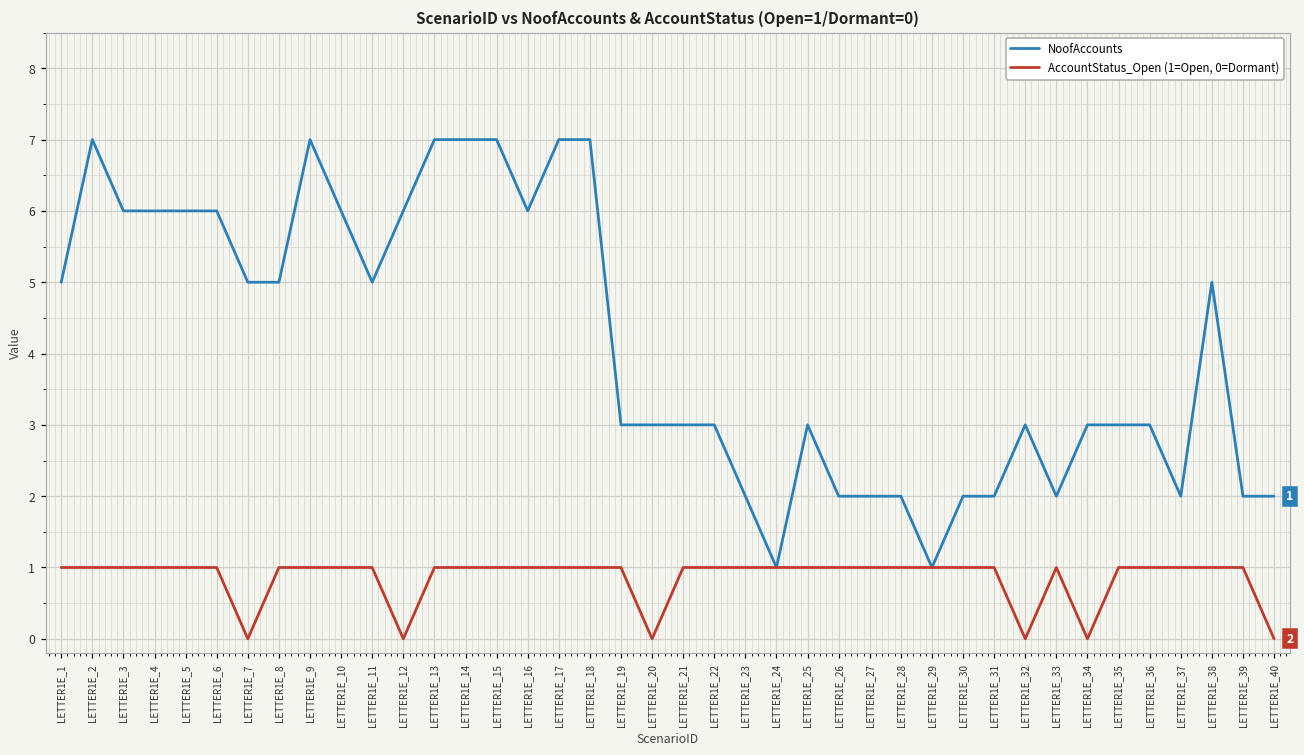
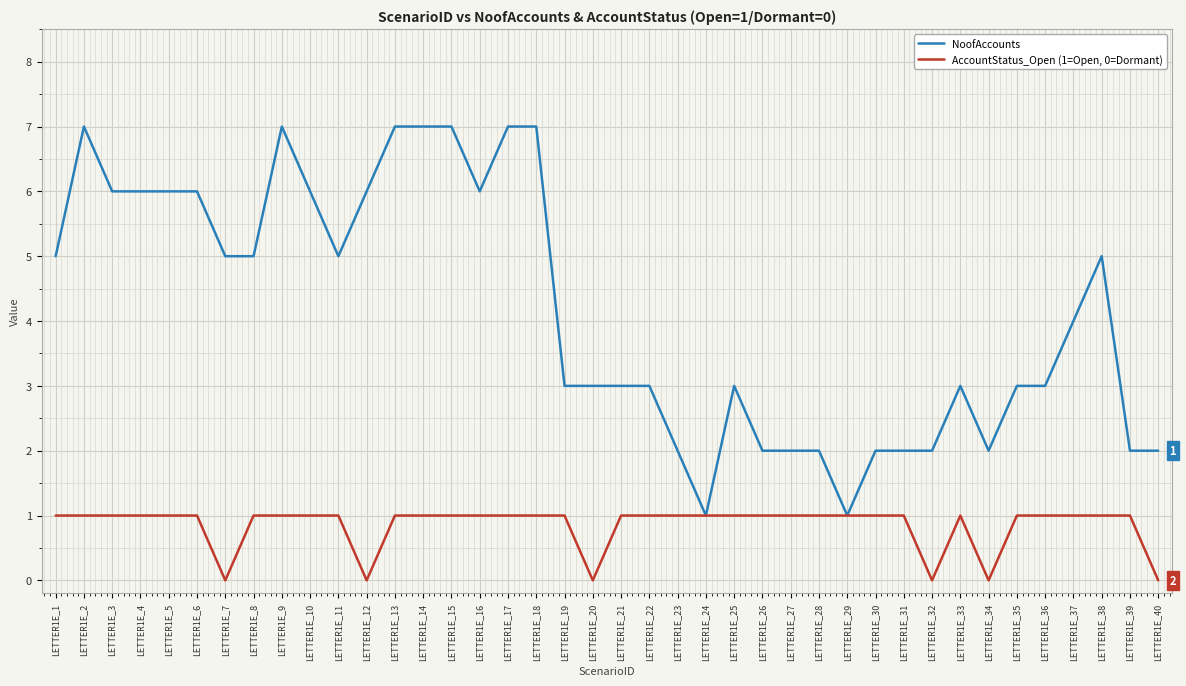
  {
    "NoofAccounts": {
      "LETTER1E_1": 5,
      "LETTER1E_2": 7,
      "LETTER1E_3": 6,
      "LETTER1E_4": 6,
      "LETTER1E_5": 6,
      "LETTER1E_6": 6,
      "LETTER1E_7": 5,
      "LETTER1E_8": 5,
      "LETTER1E_9": 7,
      "LETTER1E_10": 6,
      "LETTER1E_11": 5,
      "LETTER1E_12": 6,
      "LETTER1E_13": 7,
      "LETTER1E_14": 7,
      "LETTER1E_15": 7,
      "LETTER1E_16": 6,
      "LETTER1E_17": 7,
      "LETTER1E_18": 7,
      "LETTER1E_19": 3,
      "LETTER1E_20": 3,
      "LETTER1E_21": 3,
      "LETTER1E_22": 3,
      "LETTER1E_23": 2,
      "LETTER1E_25": 3,
      "LETTER1E_26": 2,
      "LETTER1E_27": 2,
      "LETTER1E_28": 2,
      "LETTER1E_30": 2,
      "LETTER1E_31": 2,
-     "LETTER1E_32": 3,
-     "LETTER1E_33": 2,
-     "LETTER1E_34": 3,
+     "LETTER1E_32": 2,
+     "LETTER1E_33": 3,
+     "LETTER1E_34": 2,
      "LETTER1E_35": 3,
      "LETTER1E_36": 3,
-     "LETTER1E_37": 2,
+     "LETTER1E_37": 4,
      "LETTER1E_38": 5,
      "LETTER1E_39": 2
    },
    "AccountStatus_Open (1=Open, 0=Dormant)": {
      "LETTER1E_1": 1,
      "LETTER1E_2": 1,
      "LETTER1E_3": 1,
      "LETTER1E_4": 1,
      "LETTER1E_5": 1,
      "LETTER1E_6": 1,
      "LETTER1E_7": 0,
      "LETTER1E_8": 1,
      "LETTER1E_9": 1,
      "LETTER1E_10": 1,
      "LETTER1E_11": 1,
      "LETTER1E_12": 0,
      "LETTER1E_13": 1,
      "LETTER1E_14": 1,
      "LETTER1E_15": 1,
      "LETTER1E_16": 1,
      "LETTER1E_17": 1,
      "LETTER1E_18": 1,
      "LETTER1E_19": 1,
      "LETTER1E_20": 0,
      "LETTER1E_21": 1,
      "LETTER1E_22": 1,
      "LETTER1E_23": 1,
      "LETTER1E_25": 1,
      "LETTER1E_26": 1,
      "LETTER1E_27": 1,
      "LETTER1E_28": 1,
      "LETTER1E_30": 1,
      "LETTER1E_31": 1,
      "LETTER1E_32": 0,
      "LETTER1E_33": 1,
      "LETTER1E_34": 0,
      "LETTER1E_35": 1,
      "LETTER1E_36": 1,
      "LETTER1E_37": 1,
      "LETTER1E_38": 1,
      "LETTER1E_39": 1
    }
  }
